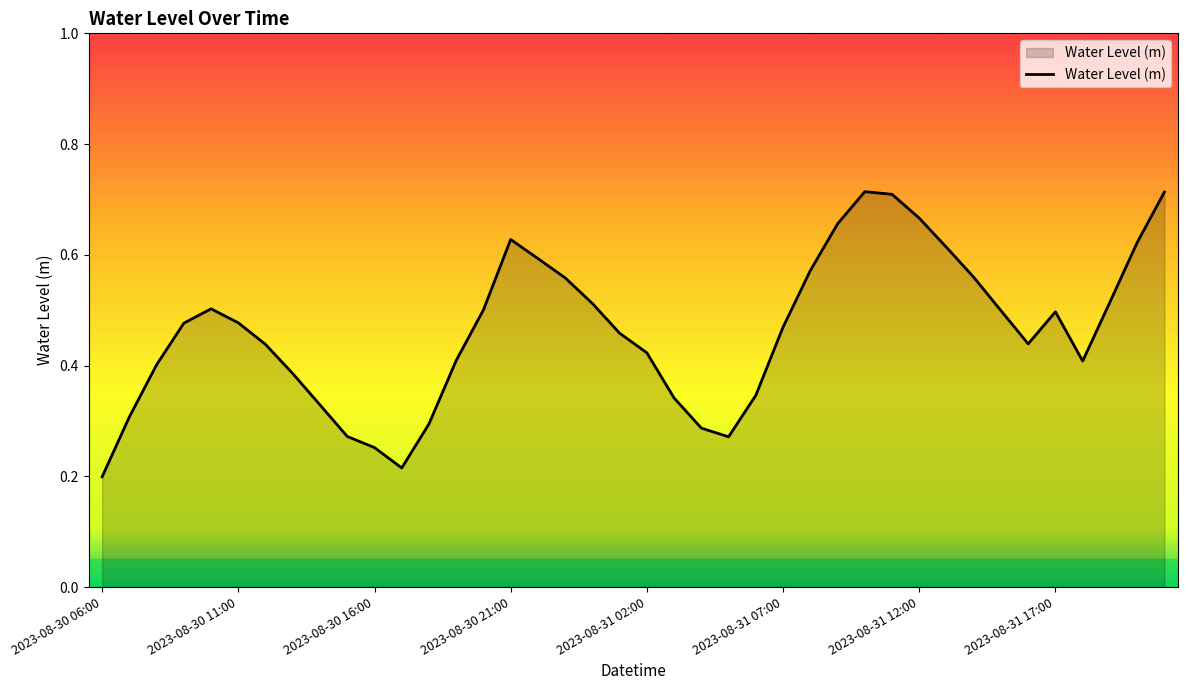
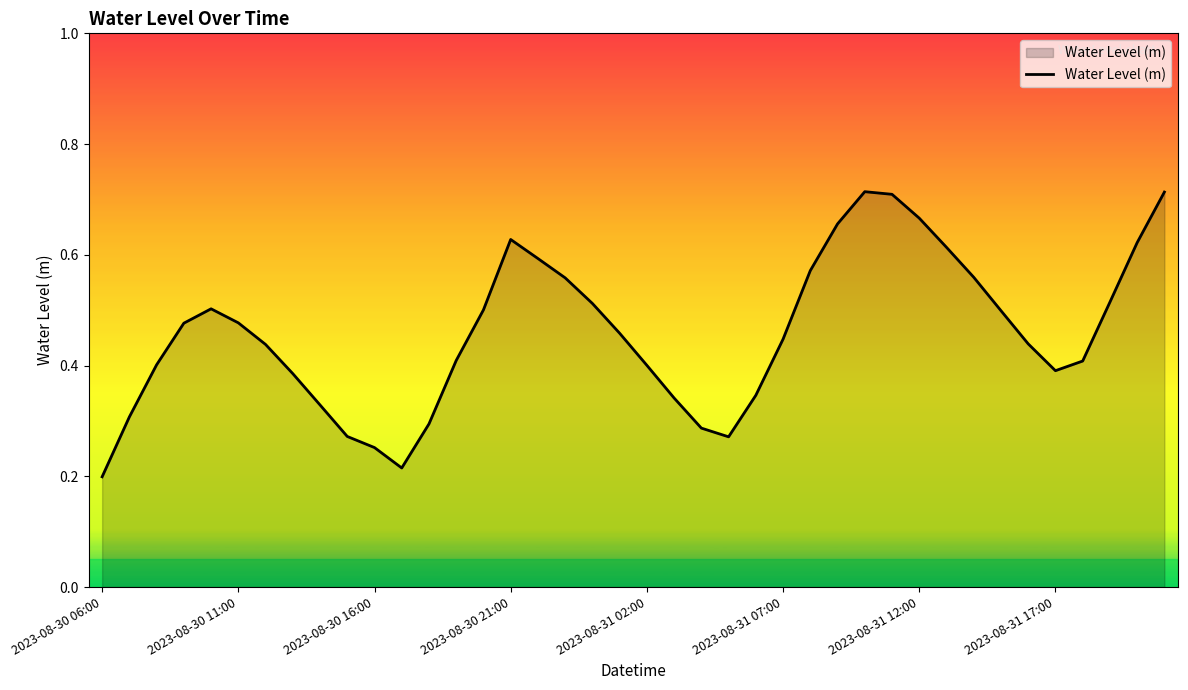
  {
    "2023-08-30 06:00": 0.20,
    "2023-08-30 11:00": 0.48,
    "2023-08-30 16:00": 0.25,
    "2023-08-30 21:00": 0.63,
-   "2023-08-31 02:00": 0.42,
-   "2023-08-31 07:00": 0.47,
+   "2023-08-31 02:00": 0.40,
+   "2023-08-31 07:00": 0.45,
    "2023-08-31 12:00": 0.67,
-   "2023-08-31 17:00": 0.50
+   "2023-08-31 17:00": 0.39
  }
